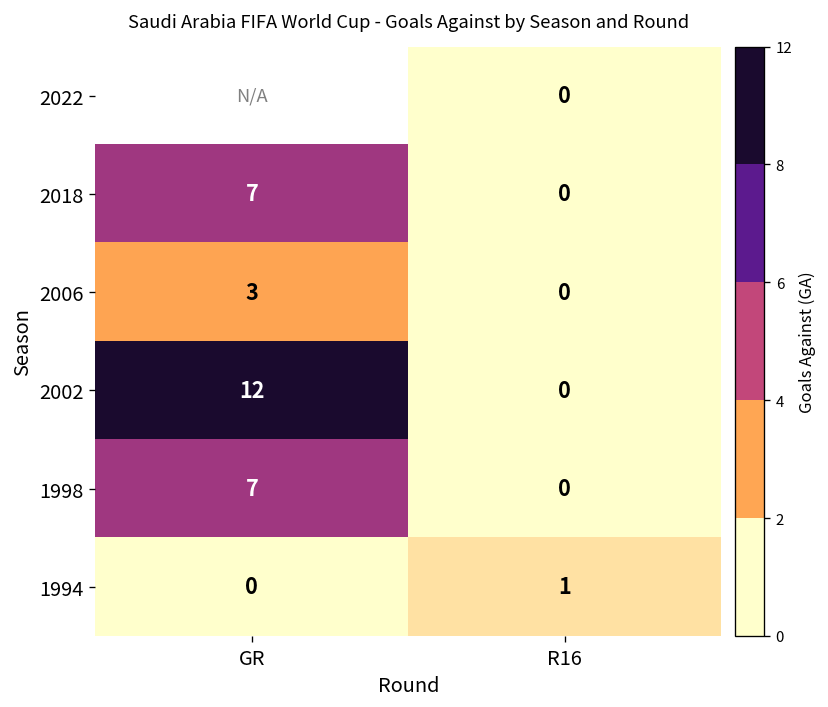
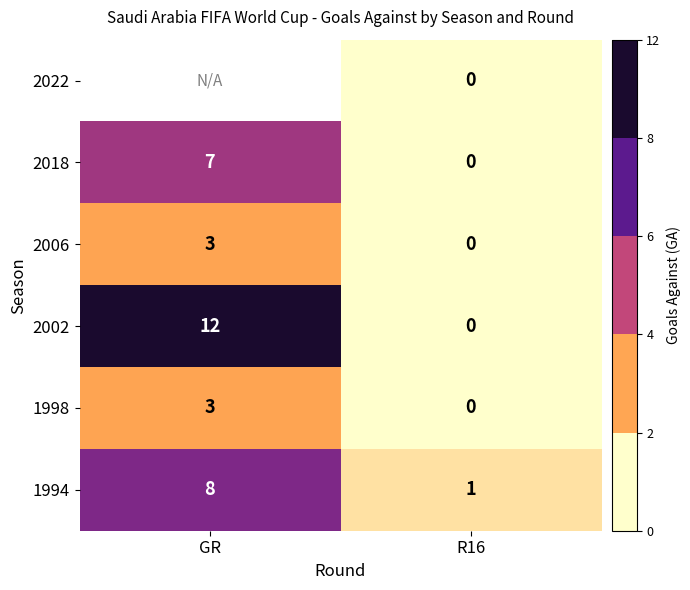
  {
    "2022": {
      "R16": 0
    },
    "2018": {
      "GR": 7,
      "R16": 0
    },
    "2006": {
      "GR": 3,
      "R16": 0
    },
    "2002": {
      "GR": 12,
      "R16": 0
    },
    "1998": {
-     "GR": 7,
+     "GR": 3,
      "R16": 0
    },
    "1994": {
-     "GR": 0,
+     "GR": 8,
      "R16": 1
    }
  }
